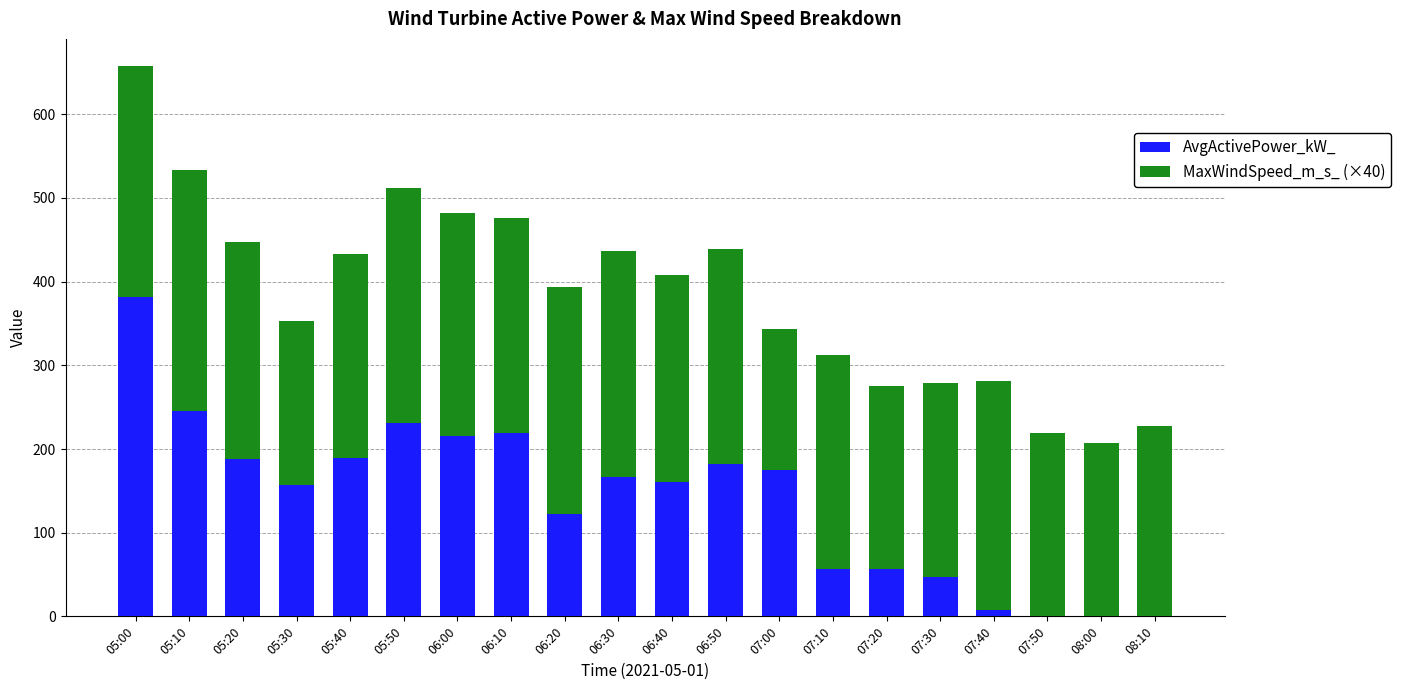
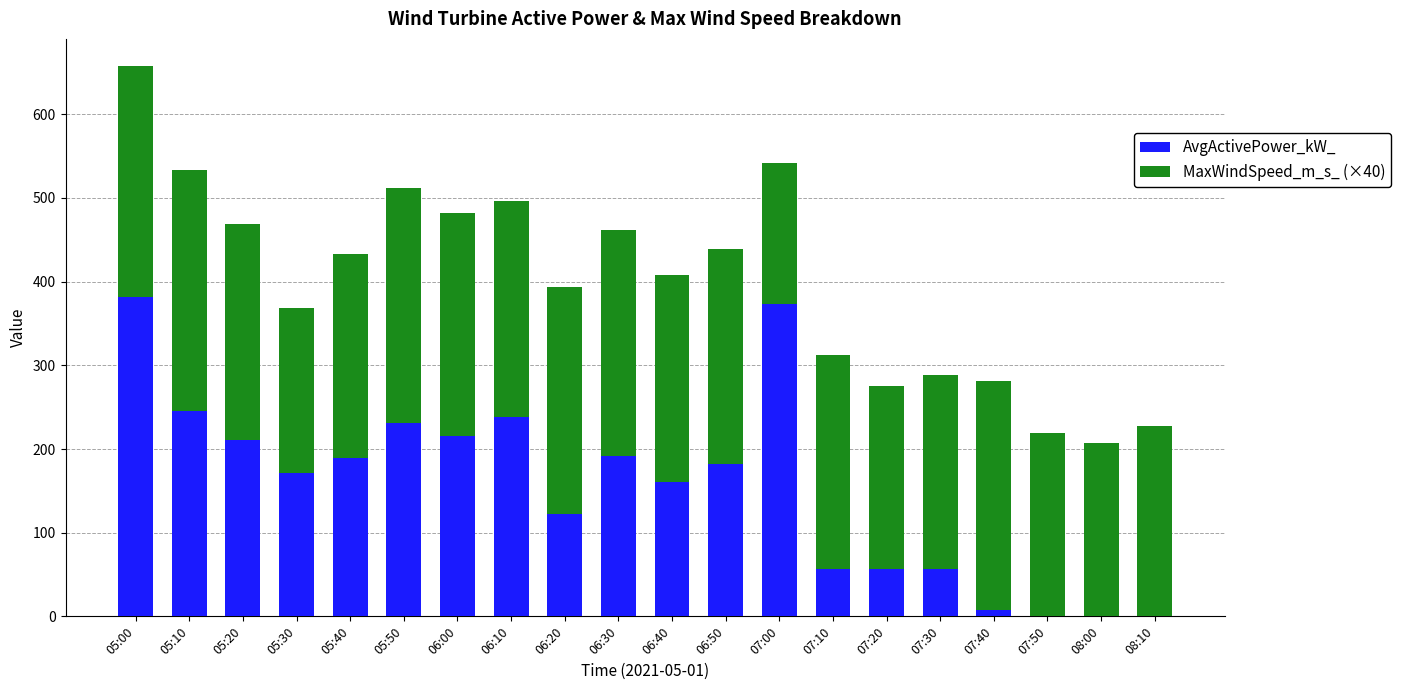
  {
    "AvgActivePower_kW_": {
      "05:00": 380,
      "05:10": 240,
-     "05:20": 190,
-     "05:30": 160,
+     "05:20": 210,
+     "05:30": 170,
      "05:40": 190,
      "05:50": 230,
      "06:00": 220,
-     "06:10": 220,
+     "06:10": 240,
      "06:20": 120,
-     "06:30": 170,
+     "06:30": 190,
      "06:40": 160,
      "06:50": 180,
-     "07:00": 180,
+     "07:00": 370,
      "07:10": 60,
      "07:20": 60,
-     "07:30": 50,
+     "07:30": 60,
      "07:40": 10,
      "07:50": 0,
      "08:00": 0,
      "08:10": 0
    },
    "MaxWindSpeed_m_s_ (×40)": {
      "05:00": 280,
      "05:10": 290,
      "05:20": 260,
      "05:30": 200,
      "05:40": 240,
      "05:50": 280,
      "06:00": 270,
      "06:10": 260,
      "06:20": 270,
      "06:30": 270,
      "06:40": 250,
      "06:50": 260,
      "07:00": 170,
      "07:10": 260,
      "07:20": 220,
      "07:30": 230,
      "07:40": 270,
      "07:50": 220,
      "08:00": 210,
      "08:10": 230
    }
  }
